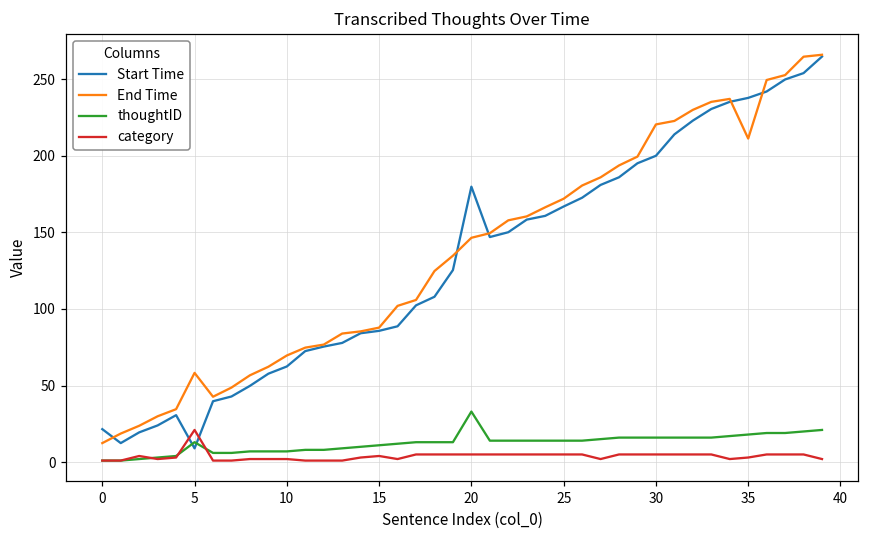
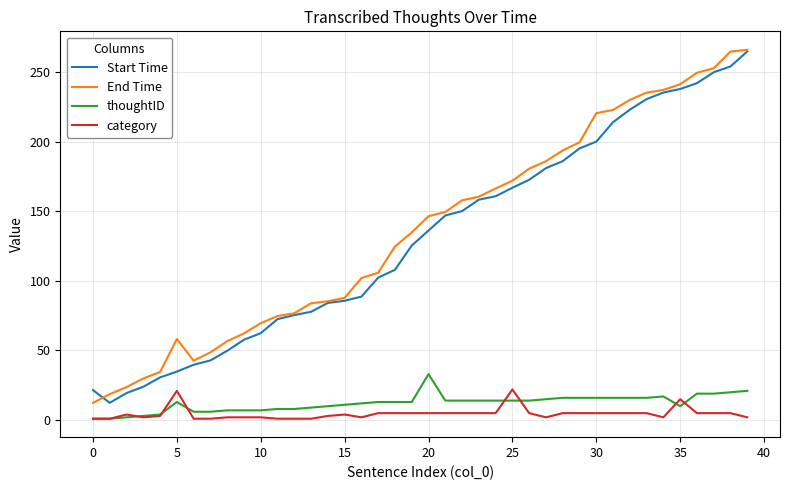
  {
    "Start Time": {
      "0": 22,
-     "5": 9,
+     "5": 35,
      "10": 62,
      "15": 86,
-     "20": 180,
+     "20": 136,
      "25": 167,
      "30": 200,
      "35": 238
    },
    "End Time": {
      "0": 12,
      "5": 58,
      "10": 70,
      "15": 88,
      "20": 146,
      "25": 172,
      "30": 220,
-     "35": 211
+     "35": 241
    },
    "thoughtID": {
      "5": 13,
      "10": 7,
      "15": 11,
      "20": 33,
      "25": 14,
      "30": 16,
-     "35": 18
+     "35": 10
    },
    "category": {
      "5": 21,
      "10": 2,
      "15": 4,
      "20": 5,
-     "25": 5,
+     "25": 22,
      "30": 5,
-     "35": 3
+     "35": 15
    }
  }
